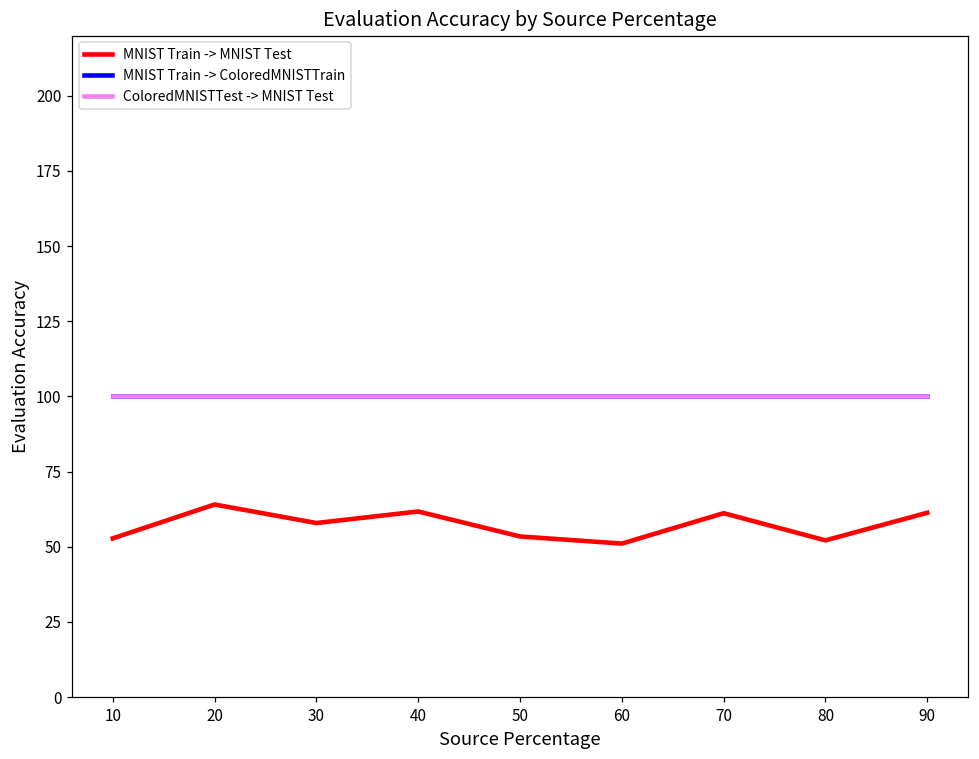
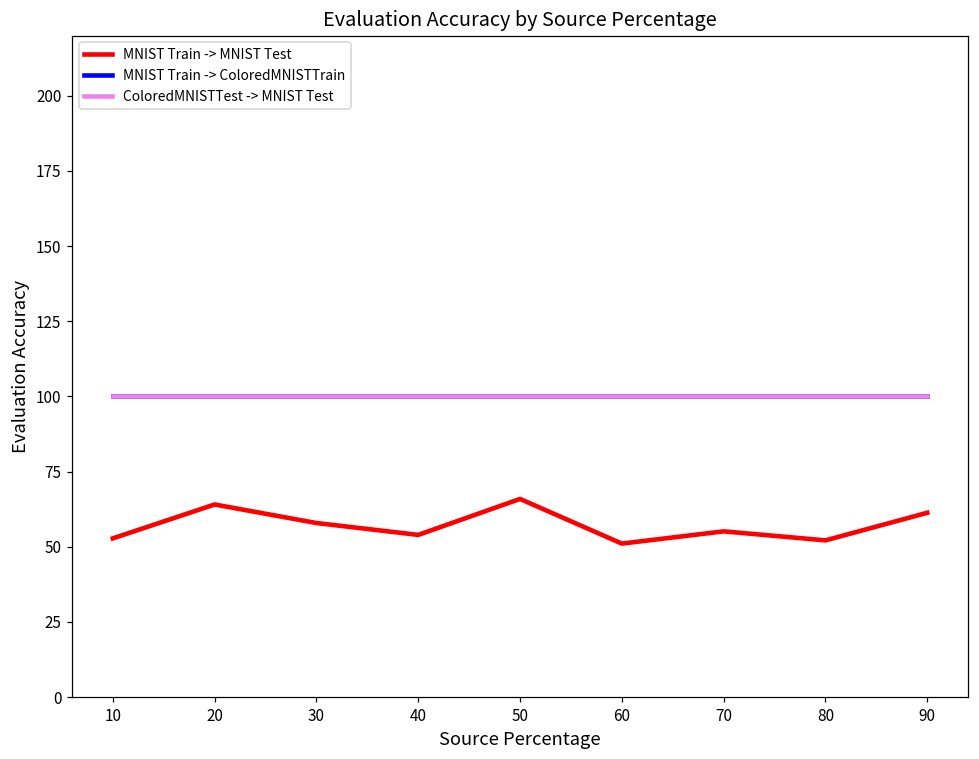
  {
    "MNIST Train -> MNIST Test": {
      "10": 53,
      "20": 64,
      "30": 58,
-     "40": 62,
-     "50": 53,
+     "40": 54,
+     "50": 66,
      "60": 51,
-     "70": 61,
+     "70": 55,
      "80": 52,
      "90": 61
    },
    "ColoredMNISTTest -> MNIST Test": {
      "10": 100,
      "20": 100,
      "30": 100,
      "40": 100,
      "50": 100,
      "60": 100,
      "70": 100,
      "80": 100,
      "90": 100
    }
  }
